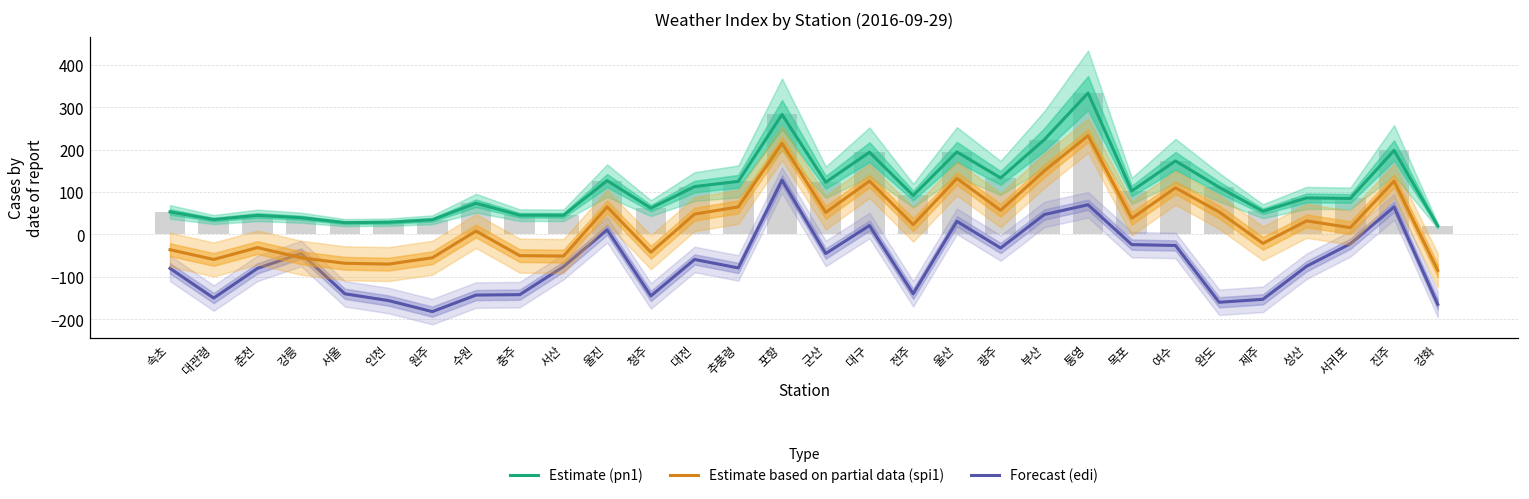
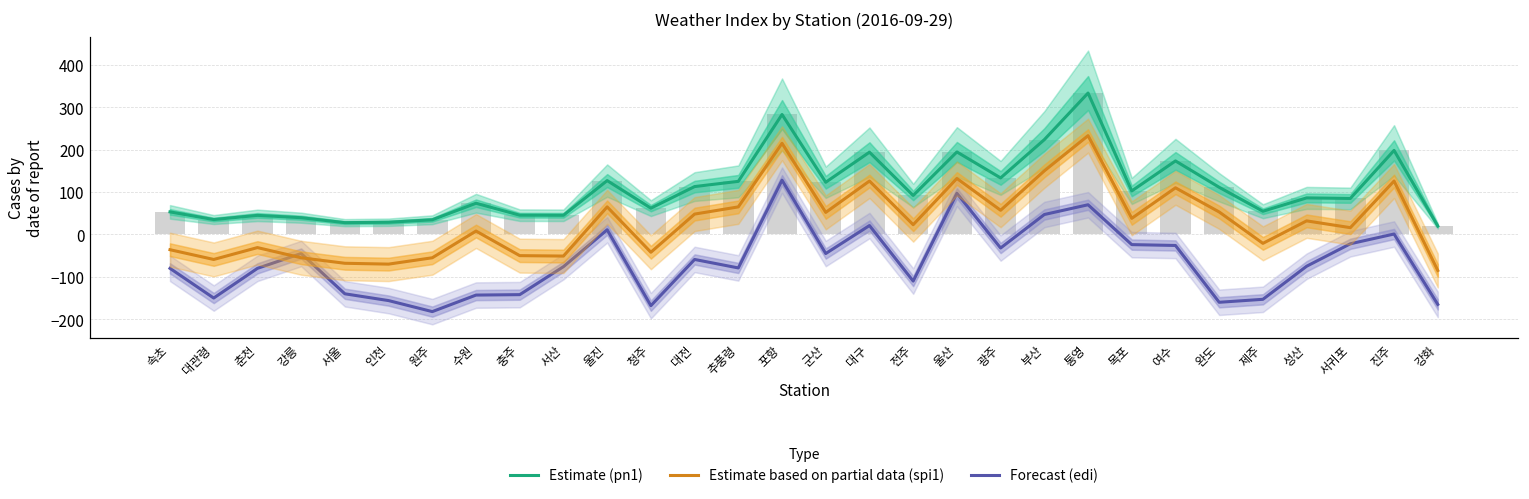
  {
    "Forecast (edi)": {
      "속초": -80,
      "대관령": -150,
      "춘천": -80,
      "서울": -140,
      "인천": -160,
      "원주": -180,
      "수원": -140,
      "충주": -140,
      "서산": -80,
      "울진": 10,
-     "청주": -150,
+     "청주": -170,
      "대전": -60,
      "추풍령": -80,
      "포항": 130,
      "군산": -50,
      "대구": 20,
-     "전주": -140,
-     "울산": 30,
+     "전주": -110,
+     "울산": 100,
      "광주": -30,
      "부산": 50,
      "통영": 70,
      "목포": -20,
      "여수": -30,
      "완도": -160,
      "제주": -150,
      "성산": -80,
      "서귀포": -20,
-     "진주": 70,
+     "진주": 0,
      "강화": -170
    }
  }
